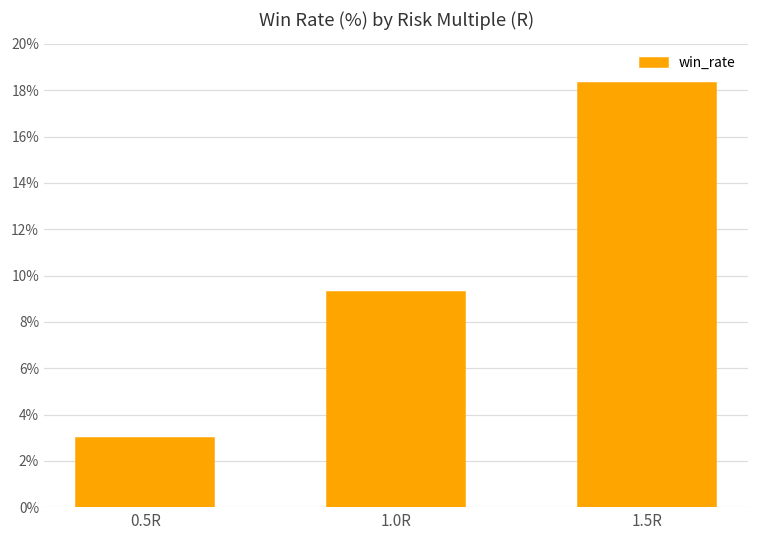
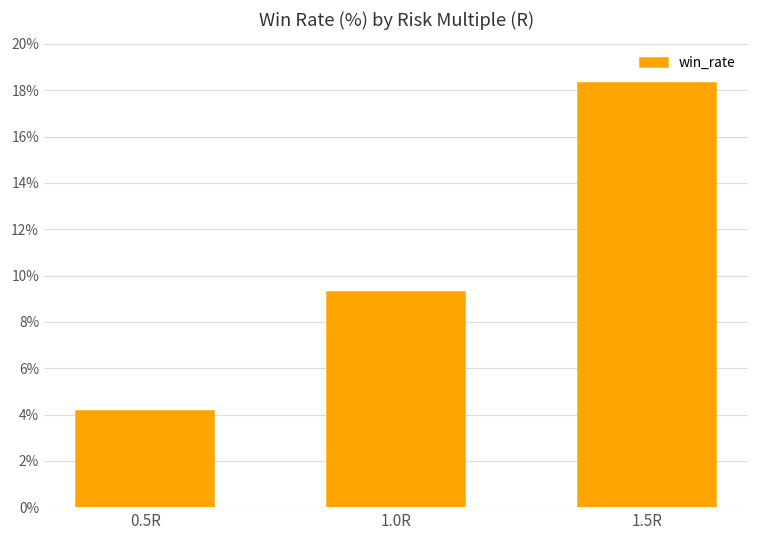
  {
-   "0.5R": "3.0%",
+   "0.5R": "4.2%",
    "1.0R": "9.3%",
    "1.5R": "18.3%"
  }
